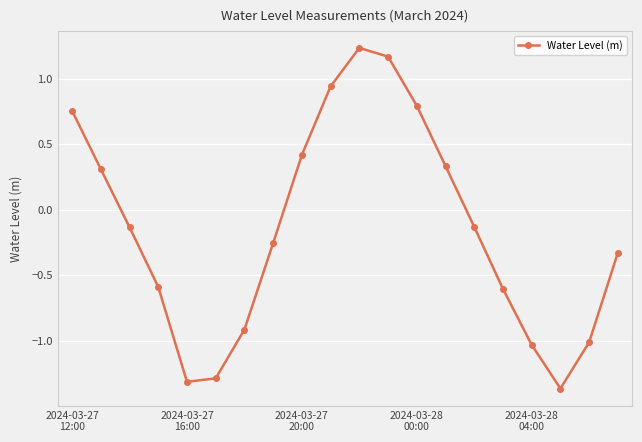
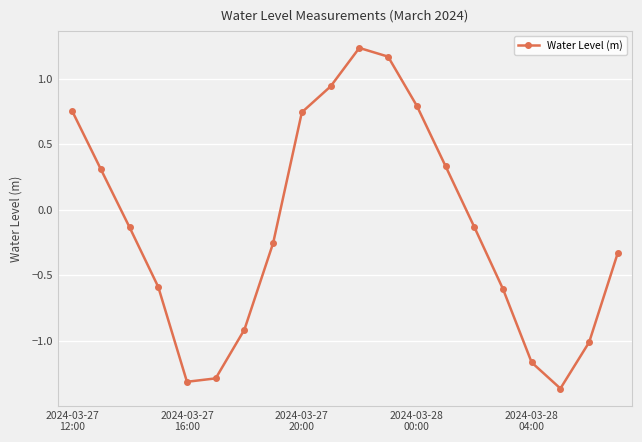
  {
    "2024-03-27 12:00": 0.75,
    "2024-03-27 16:00": -1.31,
-   "2024-03-27 20:00": 0.42,
+   "2024-03-27 20:00": 0.74,
    "2024-03-28 00:00": 0.79,
-   "2024-03-28 04:00": -1.03
+   "2024-03-28 04:00": -1.17
  }
